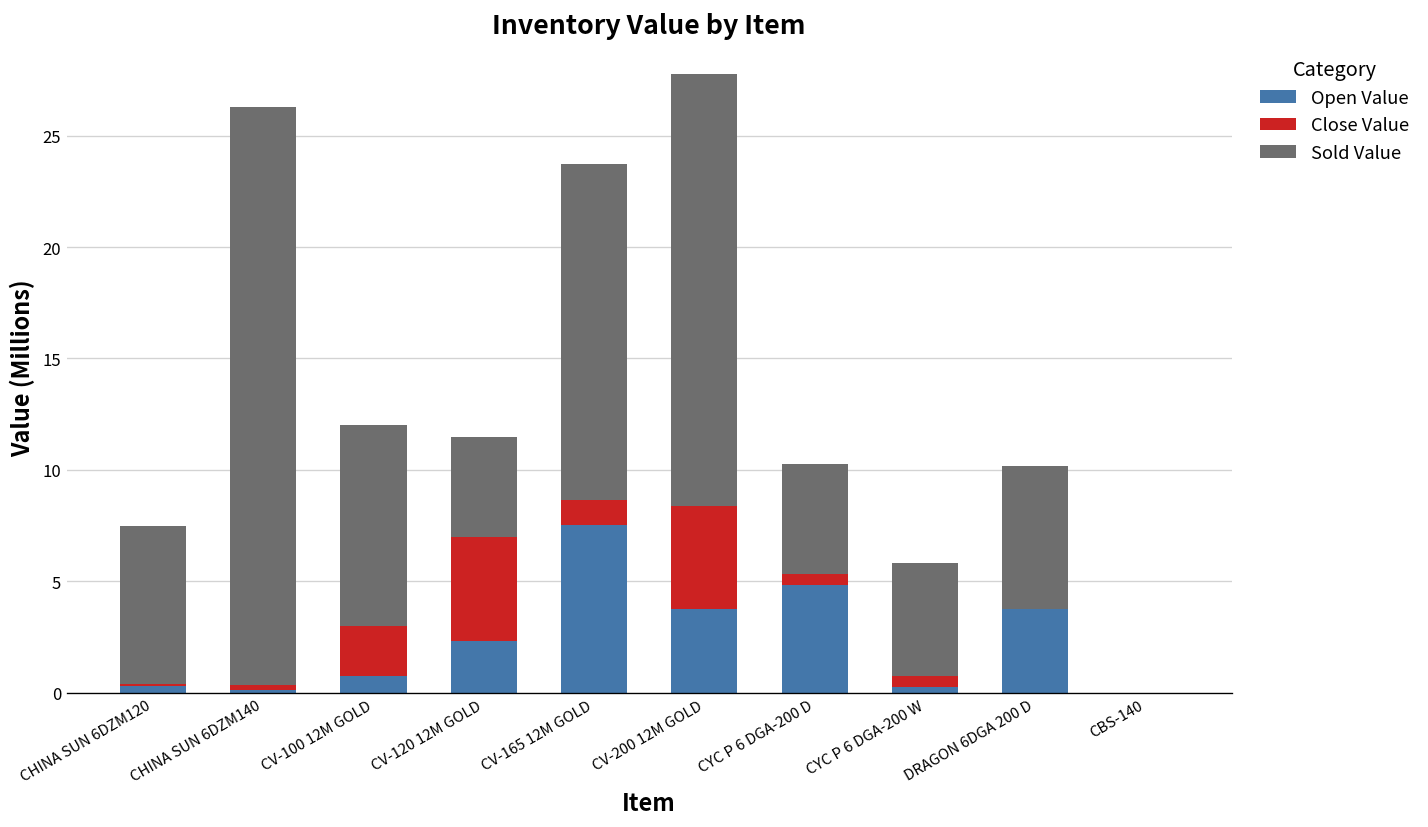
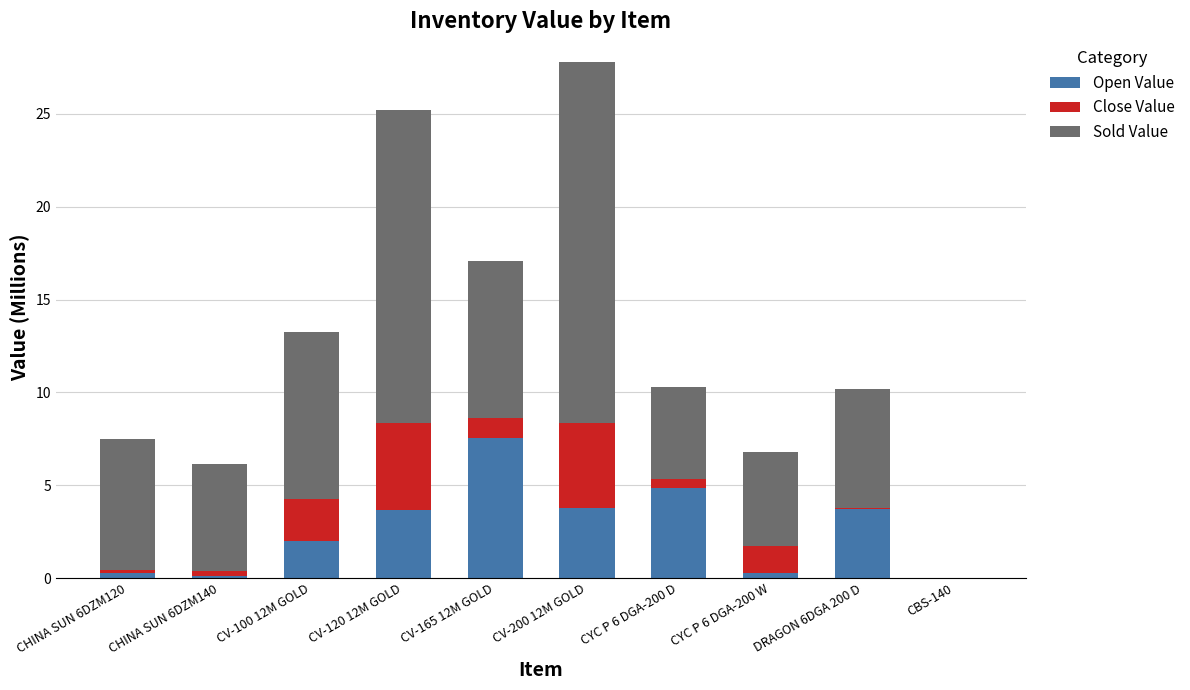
  {
    "Open Value": {
      "CHINA SUN 6DZM120": 0.3,
-     "CV-100 12M GOLD": 0.7,
-     "CV-120 12M GOLD": 2.3,
+     "CV-100 12M GOLD": 2.0,
+     "CV-120 12M GOLD": 3.6,
      "CV-165 12M GOLD": 7.5,
      "CV-200 12M GOLD": 3.8,
      "CYC P 6 DGA-200 D": 4.8,
      "CYC P 6 DGA-200 W": 0.2,
      "DRAGON 6DGA 200 D": 3.7,
      "CBS-140": 0.0
    },
    "Close Value": {
      "CHINA SUN 6DZM140": 0.2,
      "CV-100 12M GOLD": 2.3,
      "CV-120 12M GOLD": 4.7,
      "CV-165 12M GOLD": 1.1,
      "CV-200 12M GOLD": 4.6,
      "CYC P 6 DGA-200 D": 0.5,
-     "CYC P 6 DGA-200 W": 0.5,
+     "CYC P 6 DGA-200 W": 1.5,
      "CBS-140": 0.0
    },
    "Sold Value": {
      "CHINA SUN 6DZM120": 7.1,
-     "CHINA SUN 6DZM140": 25.9,
+     "CHINA SUN 6DZM140": 5.8,
      "CV-100 12M GOLD": 9.0,
-     "CV-120 12M GOLD": 4.5,
-     "CV-165 12M GOLD": 15.1,
+     "CV-120 12M GOLD": 16.9,
+     "CV-165 12M GOLD": 8.4,
      "CV-200 12M GOLD": 19.4,
      "CYC P 6 DGA-200 D": 4.9,
      "CYC P 6 DGA-200 W": 5.0,
      "DRAGON 6DGA 200 D": 6.4,
      "CBS-140": 0.0
    }
  }
